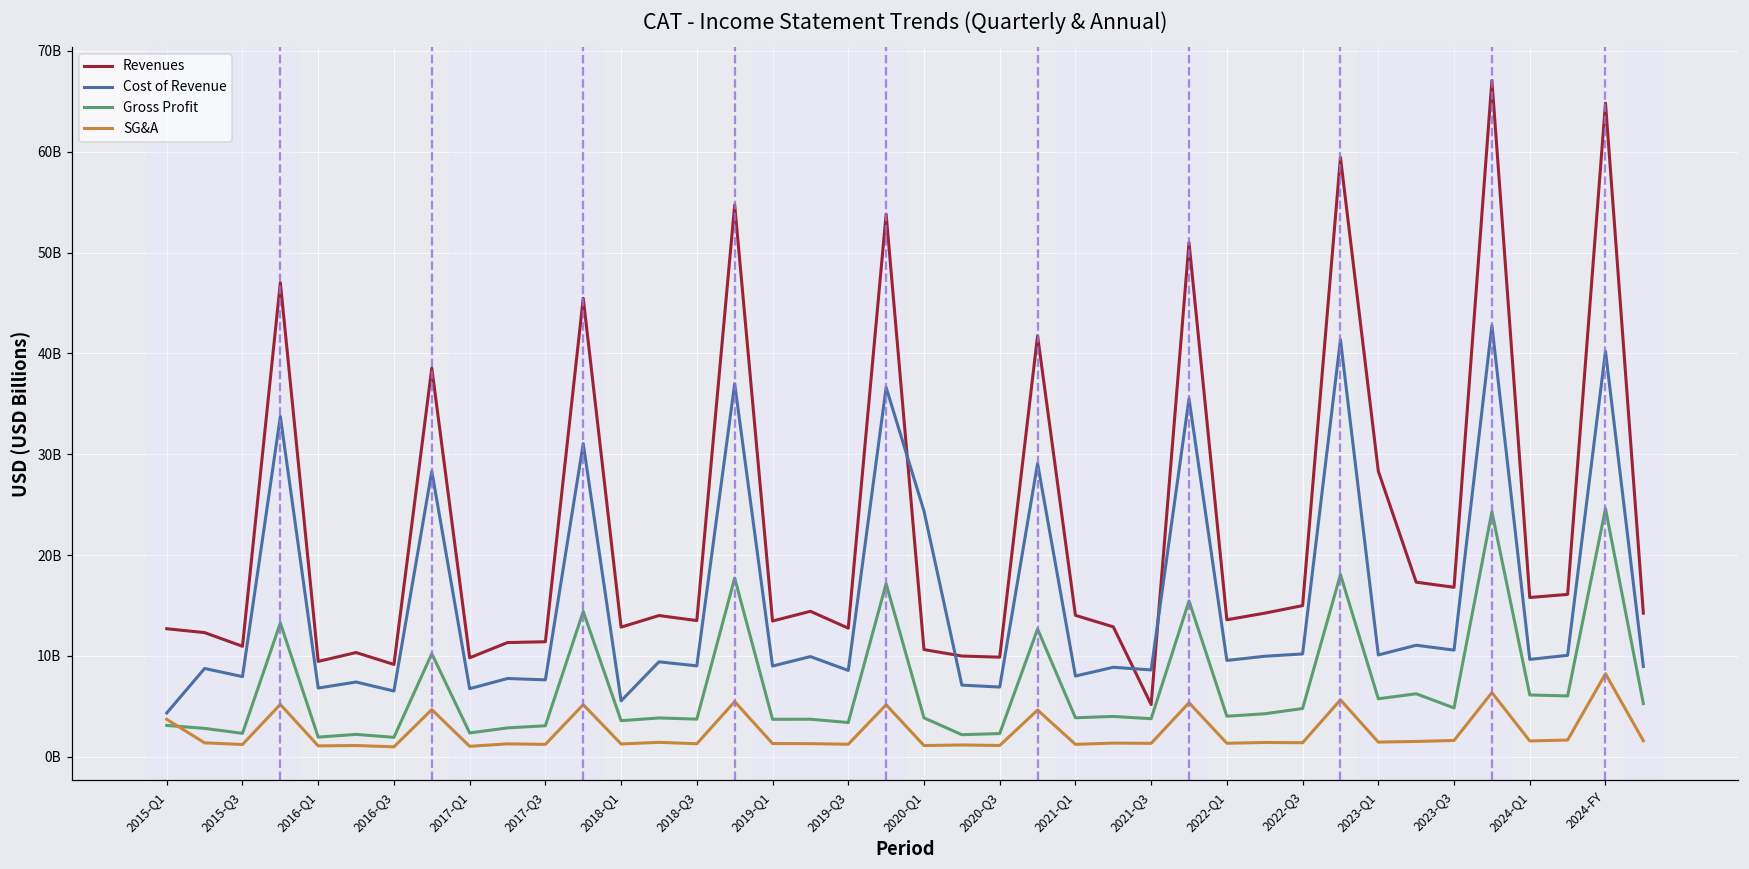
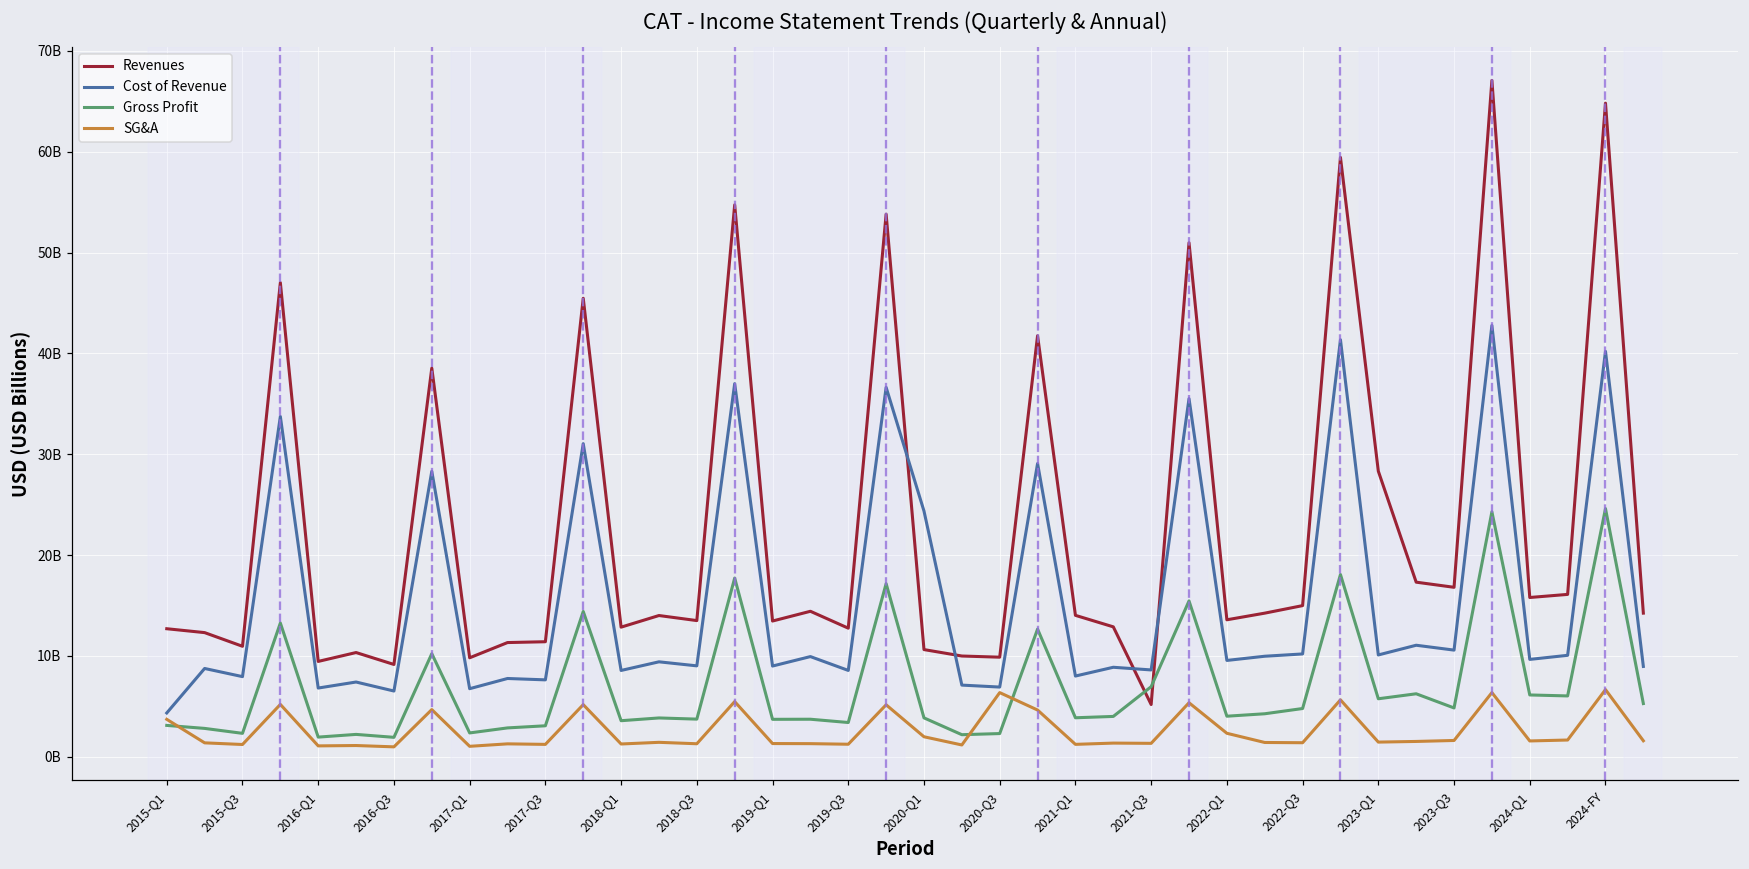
  {
    "Revenues": {
      "2015-Q1": 13000000000,
      "2015-Q3": 11000000000,
      "2016-Q1": 9000000000,
      "2016-Q3": 9000000000,
      "2017-Q1": 10000000000,
      "2017-Q3": 11000000000,
      "2018-Q1": 13000000000,
      "2018-Q3": 14000000000,
      "2019-Q1": 13000000000,
      "2019-Q3": 13000000000,
      "2020-Q1": 11000000000,
      "2020-Q3": 10000000000,
      "2021-Q1": 14000000000,
      "2021-Q3": 5000000000,
      "2022-Q1": 14000000000,
      "2022-Q3": 15000000000,
      "2023-Q1": 28000000000,
      "2023-Q3": 17000000000,
      "2024-Q1": 16000000000,
      "2024-FY": 65000000000
    },
    "Cost of Revenue": {
      "2015-Q1": 4000000000,
      "2015-Q3": 8000000000,
      "2016-Q1": 7000000000,
      "2016-Q3": 7000000000,
      "2017-Q1": 7000000000,
      "2017-Q3": 8000000000,
-     "2018-Q1": 6000000000,
+     "2018-Q1": 9000000000,
      "2018-Q3": 9000000000,
      "2019-Q1": 9000000000,
      "2019-Q3": 9000000000,
      "2020-Q1": 24000000000,
      "2020-Q3": 7000000000,
      "2021-Q1": 8000000000,
      "2021-Q3": 9000000000,
      "2022-Q1": 10000000000,
      "2022-Q3": 10000000000,
      "2023-Q1": 10000000000,
      "2023-Q3": 11000000000,
      "2024-Q1": 10000000000,
      "2024-FY": 40000000000
    },
    "Gross Profit": {
      "2015-Q1": 3000000000,
      "2015-Q3": 2000000000,
      "2016-Q1": 2000000000,
      "2016-Q3": 2000000000,
      "2017-Q1": 2000000000,
      "2017-Q3": 3000000000,
      "2018-Q1": 4000000000,
      "2018-Q3": 4000000000,
      "2019-Q1": 4000000000,
      "2019-Q3": 3000000000,
      "2020-Q1": 4000000000,
      "2020-Q3": 2000000000,
      "2021-Q1": 4000000000,
-     "2021-Q3": 4000000000,
+     "2021-Q3": 7000000000,
      "2022-Q1": 4000000000,
      "2022-Q3": 5000000000,
      "2023-Q1": 6000000000,
      "2023-Q3": 5000000000,
      "2024-Q1": 6000000000,
      "2024-FY": 25000000000
    },
    "SG&A": {
      "2015-Q1": 4000000000,
      "2015-Q3": 1000000000,
      "2016-Q1": 1000000000,
      "2016-Q3": 1000000000,
      "2017-Q1": 1000000000,
      "2017-Q3": 1000000000,
      "2018-Q1": 1000000000,
      "2018-Q3": 1000000000,
      "2019-Q1": 1000000000,
      "2019-Q3": 1000000000,
-     "2020-Q1": 1000000000,
-     "2020-Q3": 1000000000,
+     "2020-Q1": 2000000000,
+     "2020-Q3": 6000000000,
      "2021-Q1": 1000000000,
      "2021-Q3": 1000000000,
-     "2022-Q1": 1000000000,
+     "2022-Q1": 2000000000,
      "2022-Q3": 1000000000,
      "2023-Q1": 1000000000,
      "2023-Q3": 2000000000,
      "2024-Q1": 2000000000,
-     "2024-FY": 8000000000
+     "2024-FY": 7000000000
    }
  }
